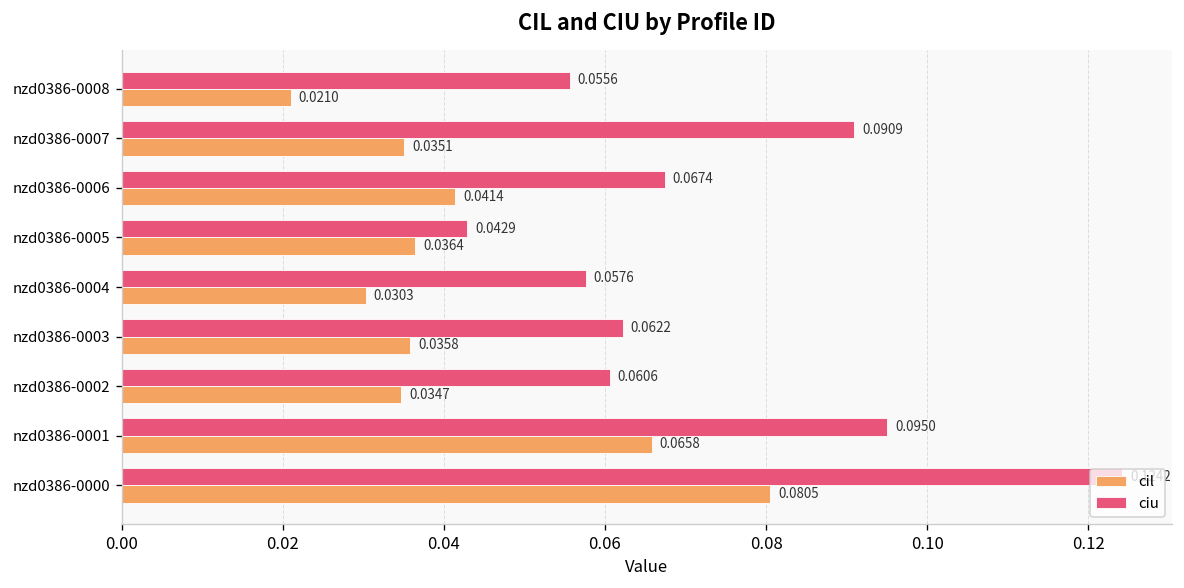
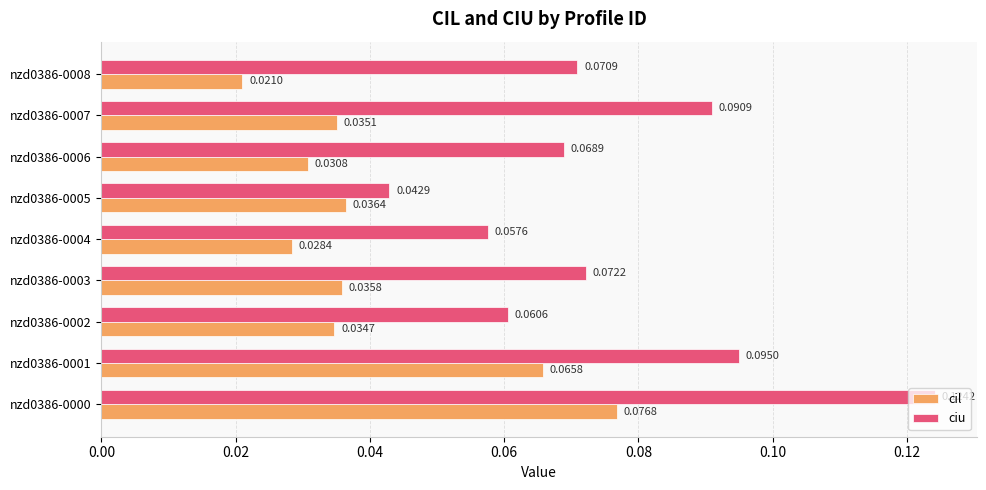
  {
    "cil": {
      "nzd0386-0008": 0.0210,
      "nzd0386-0007": 0.0351,
-     "nzd0386-0006": 0.0414,
+     "nzd0386-0006": 0.0308,
      "nzd0386-0005": 0.0364,
-     "nzd0386-0004": 0.0303,
+     "nzd0386-0004": 0.0284,
      "nzd0386-0003": 0.0358,
      "nzd0386-0002": 0.0347,
      "nzd0386-0001": 0.0658,
-     "nzd0386-0000": 0.0805
+     "nzd0386-0000": 0.0768
    },
    "ciu": {
-     "nzd0386-0008": 0.0556,
+     "nzd0386-0008": 0.0709,
      "nzd0386-0007": 0.0909,
-     "nzd0386-0006": 0.0674,
+     "nzd0386-0006": 0.0689,
      "nzd0386-0005": 0.0429,
      "nzd0386-0004": 0.0576,
-     "nzd0386-0003": 0.0622,
+     "nzd0386-0003": 0.0722,
      "nzd0386-0002": 0.0606,
      "nzd0386-0001": 0.0950
    }
  }
